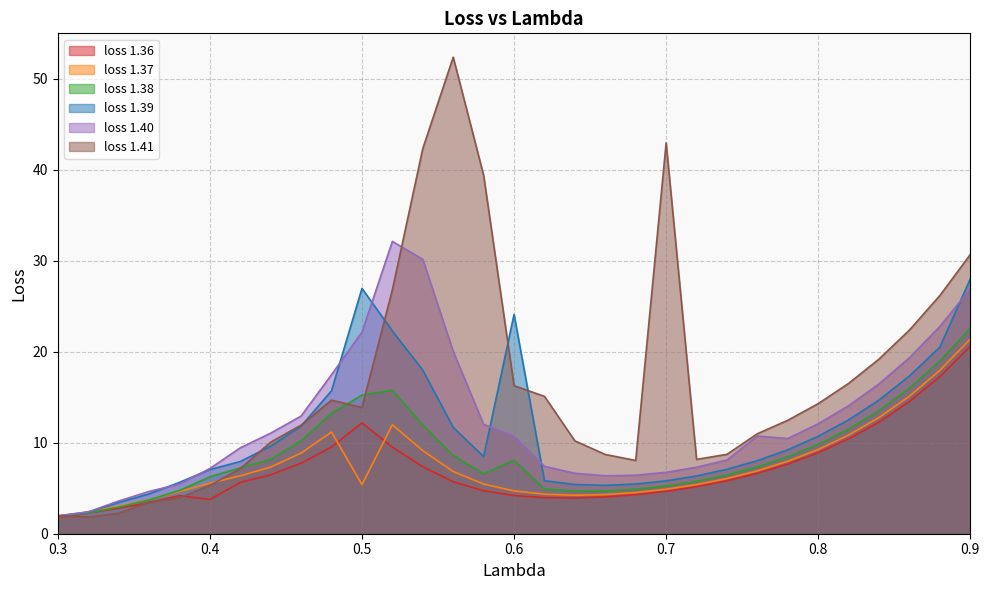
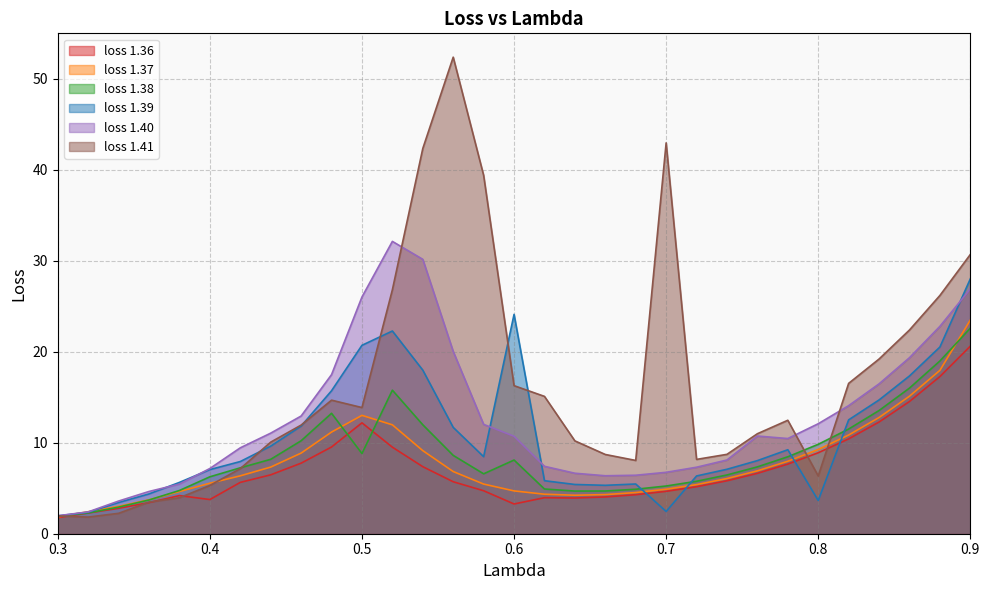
  {
    "loss 1.36": {
      "0.4": 4,
      "0.5": 12,
-     "0.6": 4,
+     "0.6": 3,
      "0.8": 9,
      "0.9": 21
    },
    "loss 1.37": {
-     "0.5": 5,
+     "0.5": 13,
      "0.6": 5,
      "0.8": 9,
-     "0.9": 21
+     "0.9": 23
    },
    "loss 1.38": {
      "0.4": 6,
-     "0.5": 15,
+     "0.5": 9,
      "0.6": 8,
      "0.7": 5,
      "0.8": 10,
      "0.9": 23
    },
    "loss 1.39": {
-     "0.5": 27,
+     "0.5": 21,
      "0.6": 24,
-     "0.7": 6,
-     "0.8": 11,
+     "0.7": 2,
+     "0.8": 4,
      "0.9": 28
    },
    "loss 1.40": {
-     "0.5": 22,
+     "0.5": 26,
      "0.6": 11,
      "0.7": 7,
      "0.8": 12,
      "0.9": 27
    },
    "loss 1.41": {
      "0.5": 14,
      "0.6": 16,
      "0.7": 43,
-     "0.8": 14,
+     "0.8": 6,
      "0.9": 31
    }
  }
